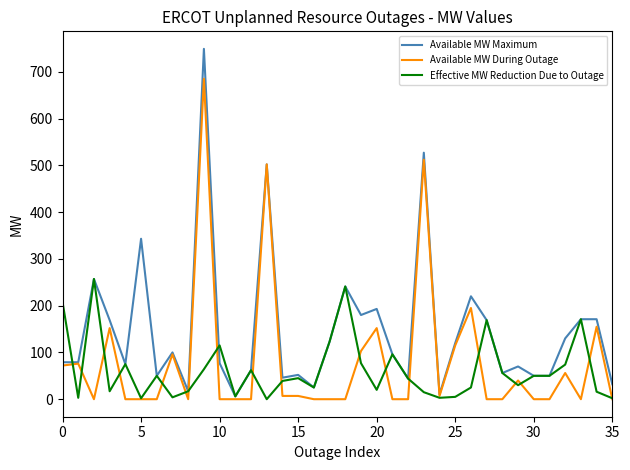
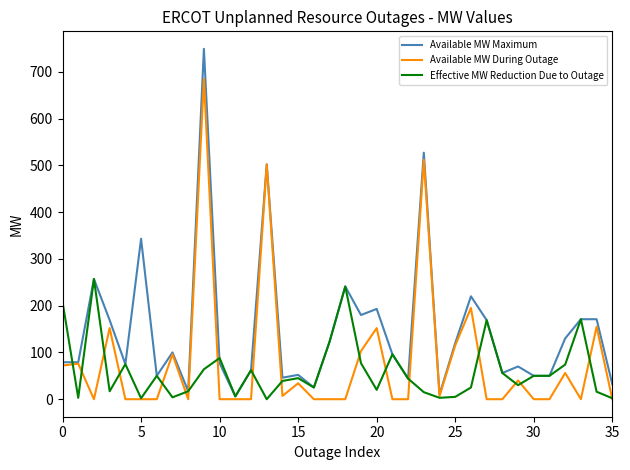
  {
    "Available MW Maximum": {
      "0": 80,
      "5": 340,
      "10": 80,
      "15": 50,
      "20": 190,
      "35": 30
    },
    "Available MW During Outage": {
      "0": 70,
      "10": 0,
-     "15": 10,
+     "15": 30,
      "20": 150,
      "30": 0
    },
    "Effective MW Reduction Due to Outage": {
      "0": 210,
-     "10": 120,
+     "10": 90,
      "15": 50,
      "20": 20,
      "25": 10
    }
  }
